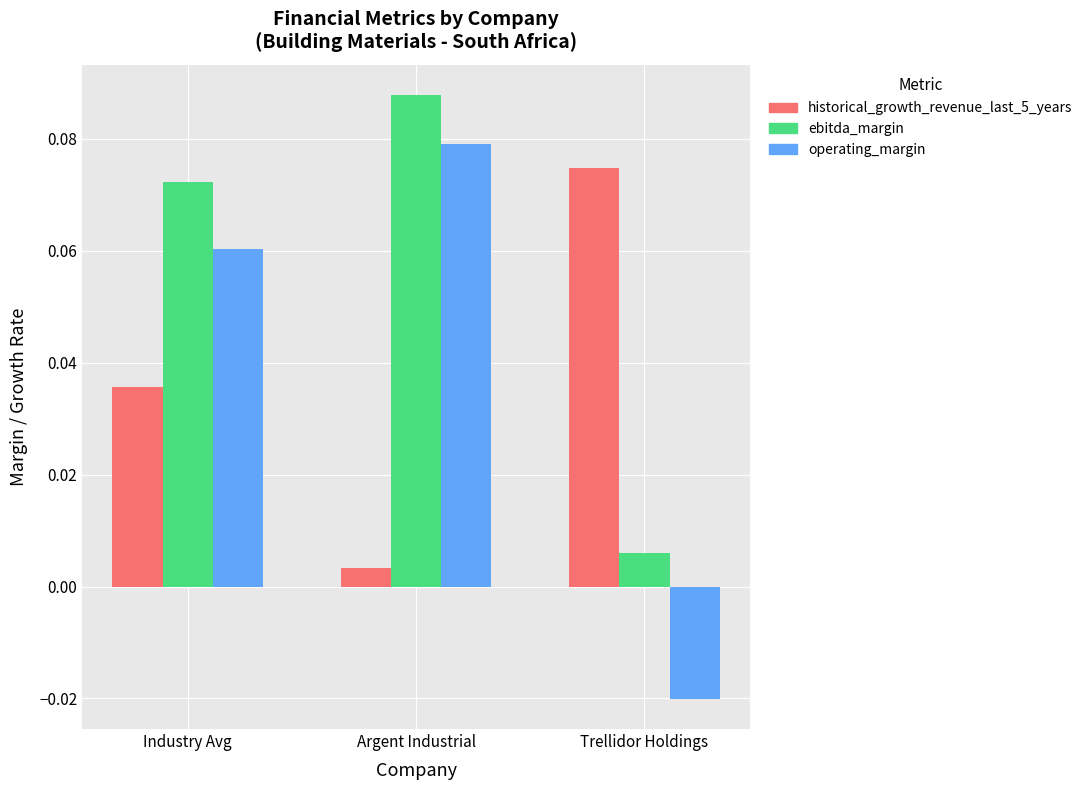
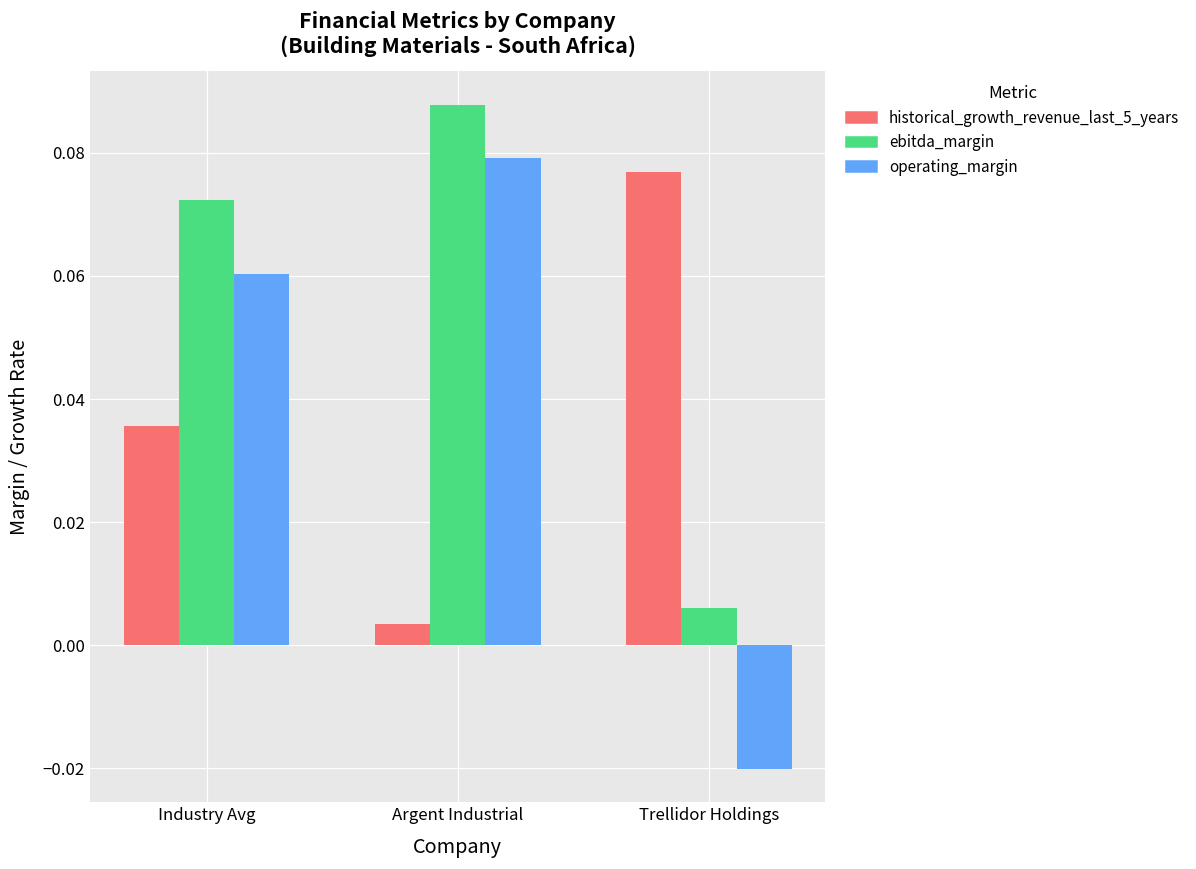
  {
    "historical_growth_revenue_last_5_years": {
      "Industry Avg": 0.036,
      "Argent Industrial": 0.003,
-     "Trellidor Holdings": 0.075
+     "Trellidor Holdings": 0.077
    },
    "ebitda_margin": {
      "Industry Avg": 0.072,
      "Argent Industrial": 0.088,
      "Trellidor Holdings": 0.006
    },
    "operating_margin": {
      "Industry Avg": 0.060,
      "Argent Industrial": 0.079,
      "Trellidor Holdings": -0.020
    }
  }
